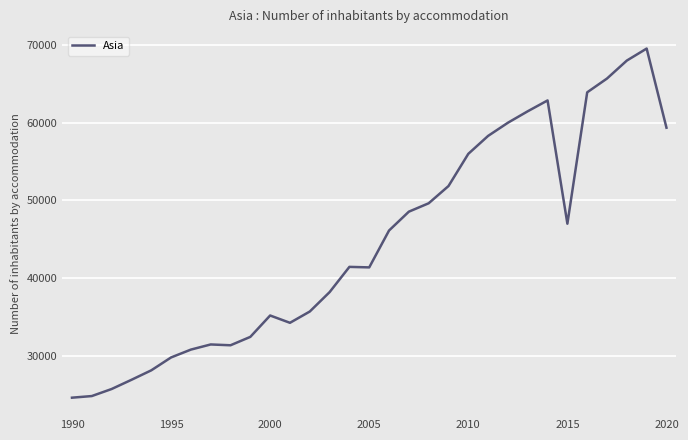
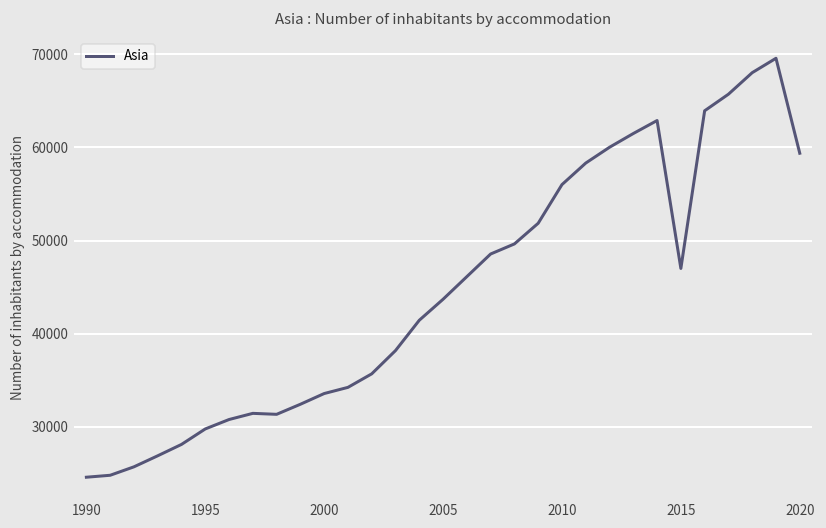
  {
    "1990": 25000,
    "1995": 30000,
-   "2000": 35000,
-   "2005": 41000,
+   "2000": 34000,
+   "2005": 44000,
    "2010": 56000,
    "2015": 47000,
    "2020": 59000
  }
